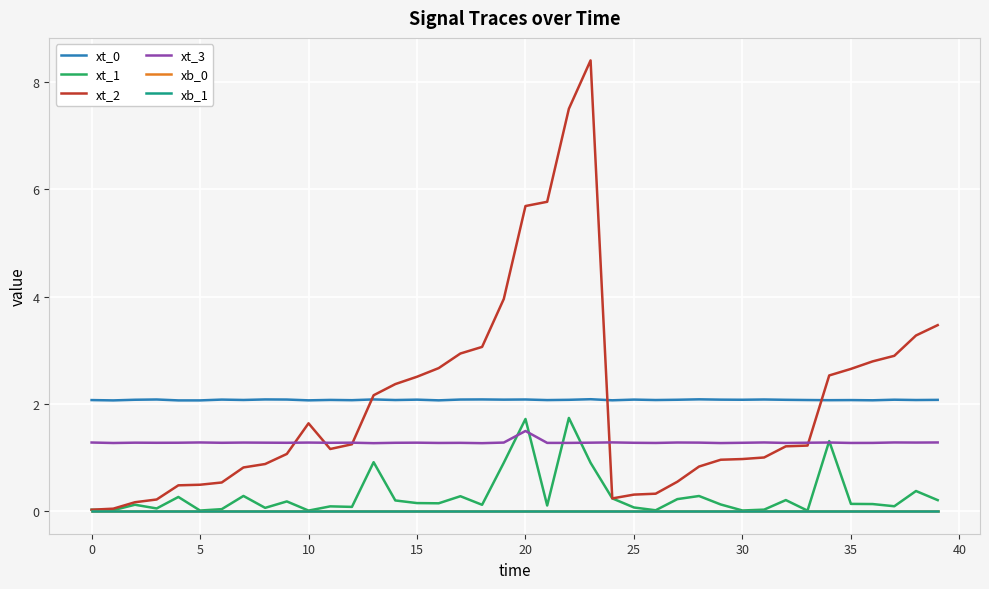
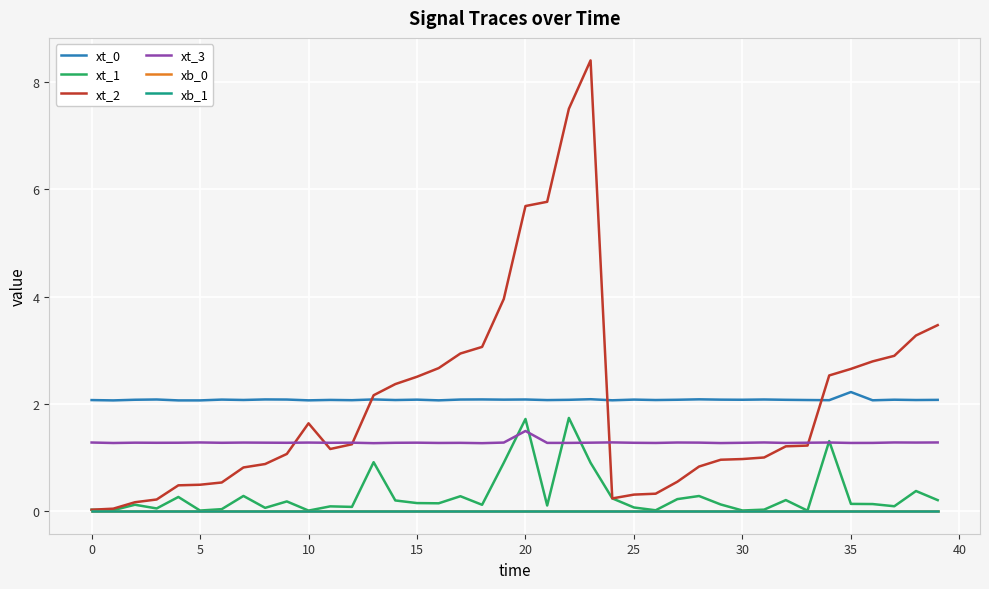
  {
    "xt_0": {
      "0": 2.1,
      "5": 2.1,
      "10": 2.1,
      "15": 2.1,
      "20": 2.1,
      "25": 2.1,
      "30": 2.1,
-     "35": 2.1
+     "35": 2.2
    },
    "xt_2": {
      "5": 0.5,
      "10": 1.6,
      "15": 2.5,
      "20": 5.7,
      "25": 0.3,
      "30": 1.0,
      "35": 2.7
    },
    "xt_3": {
      "0": 1.3,
      "5": 1.3,
      "10": 1.3,
      "15": 1.3,
      "20": 1.5,
      "25": 1.3,
      "30": 1.3,
      "35": 1.3
    }
  }
